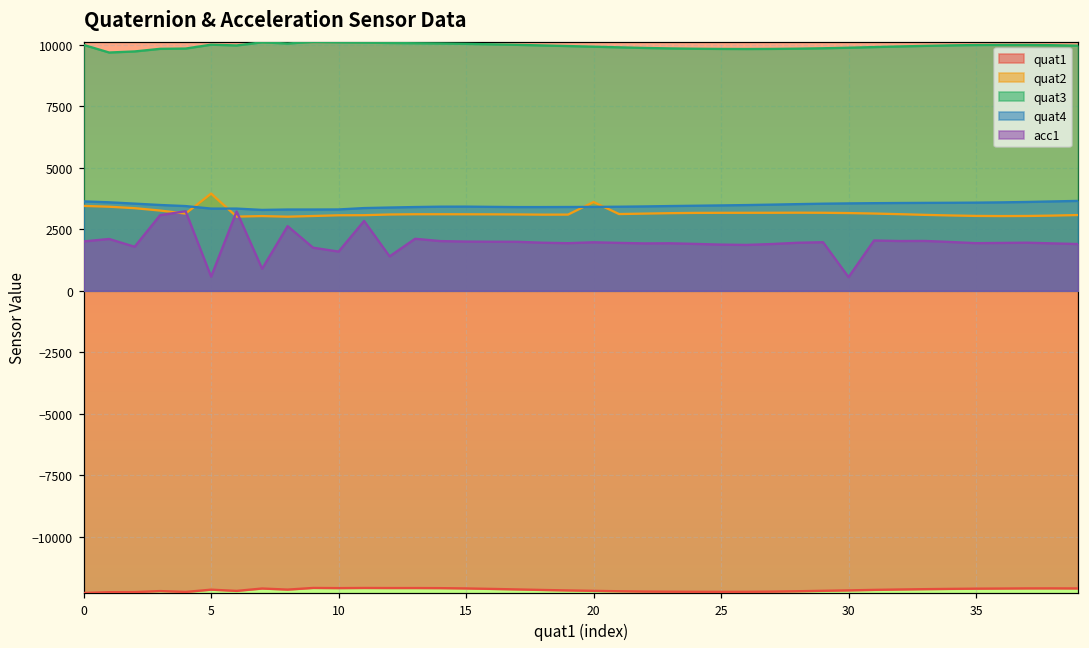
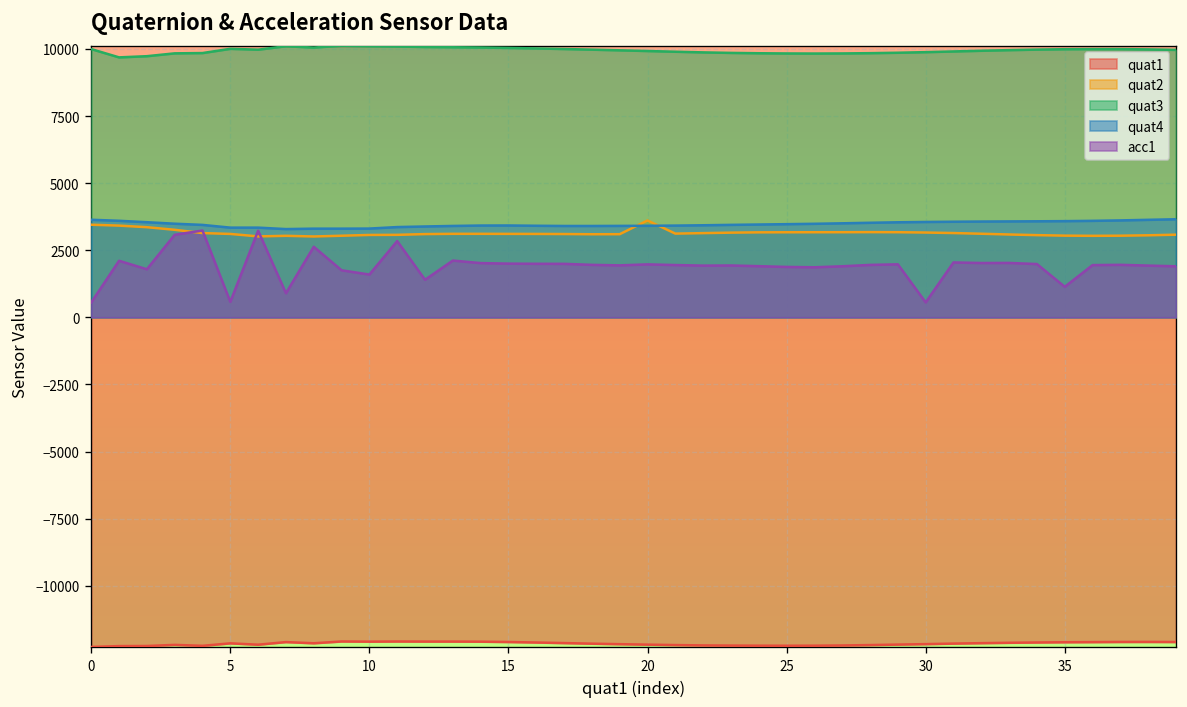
  {
    "quat2": {
      "0": 3500,
-     "5": 4000,
+     "5": 3100,
      "10": 3100,
      "15": 3100,
      "20": 3600,
      "25": 3200,
      "30": 3200,
      "35": 3000
    },
    "quat3": {
      "0": 10000,
      "5": 10000,
      "10": 10100,
      "15": 10000,
      "20": 9900,
      "25": 9800,
      "30": 9900,
      "35": 10000
    },
    "quat4": {
      "0": 3600,
      "5": 3300,
      "10": 3300,
      "15": 3400,
      "20": 3400,
      "25": 3500,
      "30": 3600,
      "35": 3600
    },
    "acc1": {
-     "0": 2000,
+     "0": 600,
      "5": 600,
      "10": 1600,
      "15": 2000,
      "20": 2000,
      "25": 1900,
      "30": 600,
-     "35": 1900
+     "35": 1100
    }
  }
